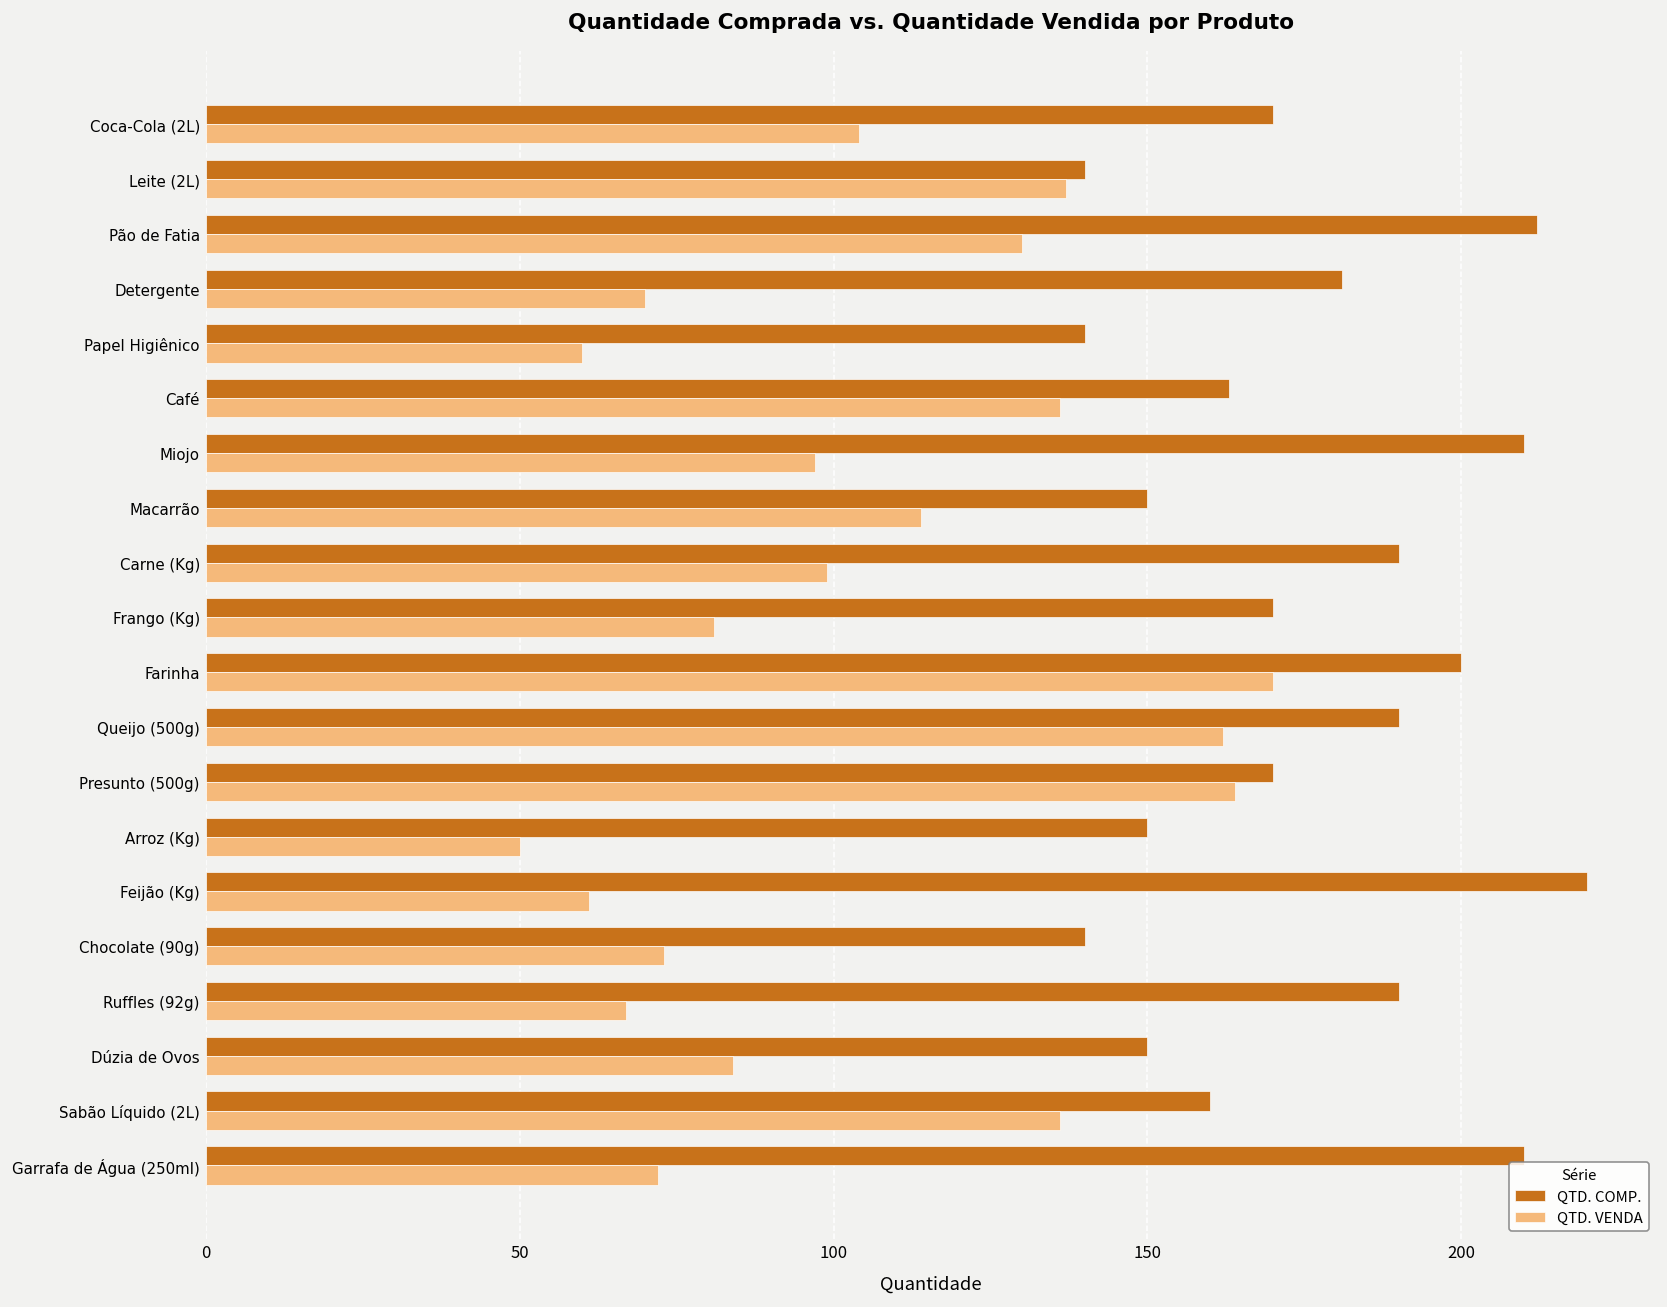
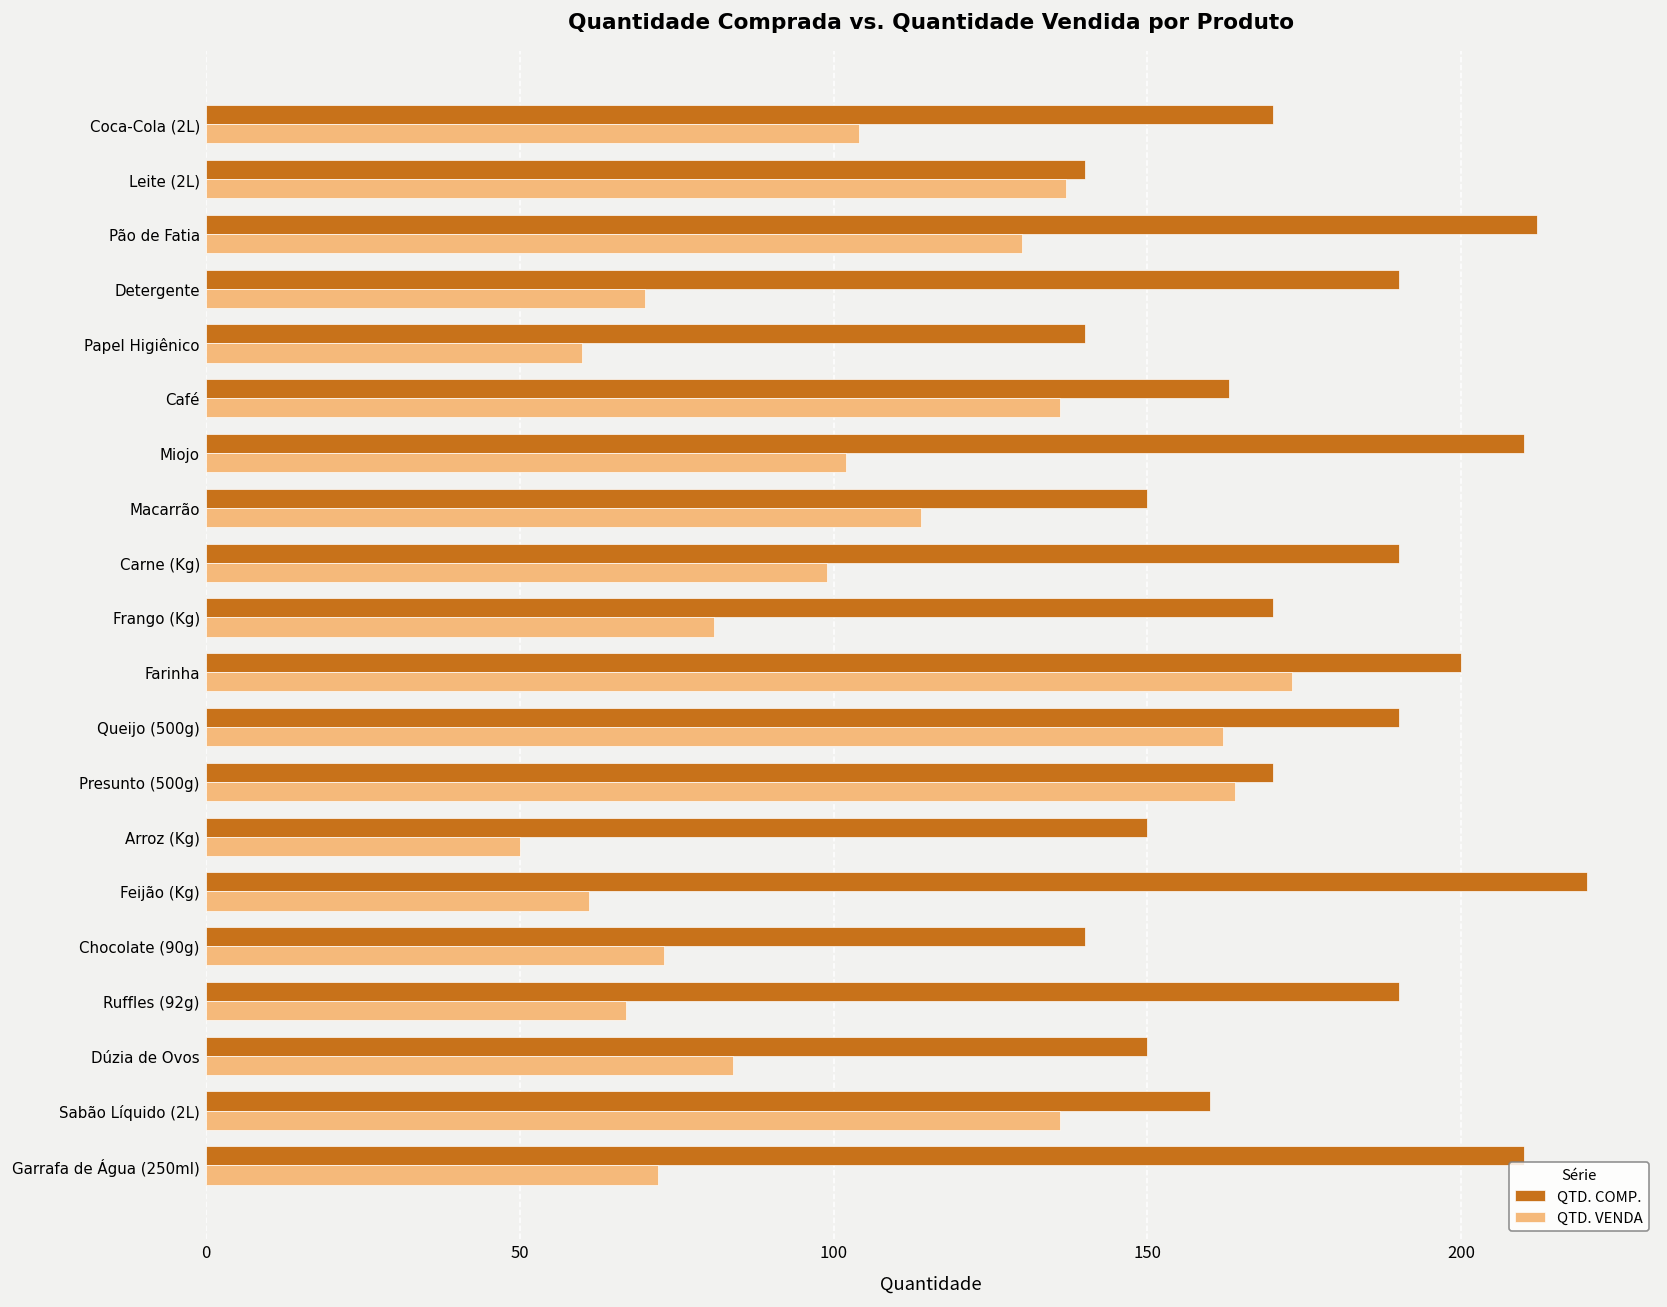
  {
    "QTD. COMP.": {
      "Coca-Cola (2L)": 170,
      "Leite (2L)": 140,
      "Pão de Fatia": 212,
-     "Detergente": 181,
+     "Detergente": 190,
      "Papel Higiênico": 140,
      "Café": 163,
      "Miojo": 210,
      "Macarrão": 150,
      "Carne (Kg)": 190,
      "Frango (Kg)": 170,
      "Farinha": 200,
      "Queijo (500g)": 190,
      "Presunto (500g)": 170,
      "Arroz (Kg)": 150,
      "Feijão (Kg)": 220,
      "Chocolate (90g)": 140,
      "Ruffles (92g)": 190,
      "Dúzia de Ovos": 150,
      "Sabão Líquido (2L)": 160,
      "Garrafa de Água (250ml)": 210
    },
    "QTD. VENDA": {
      "Coca-Cola (2L)": 104,
      "Leite (2L)": 137,
      "Pão de Fatia": 130,
      "Detergente": 70,
      "Papel Higiênico": 60,
      "Café": 136,
-     "Miojo": 97,
+     "Miojo": 102,
      "Macarrão": 114,
      "Carne (Kg)": 99,
      "Frango (Kg)": 81,
-     "Farinha": 170,
+     "Farinha": 173,
      "Queijo (500g)": 162,
      "Presunto (500g)": 164,
      "Arroz (Kg)": 50,
      "Feijão (Kg)": 61,
      "Chocolate (90g)": 73,
      "Ruffles (92g)": 67,
      "Dúzia de Ovos": 84,
      "Sabão Líquido (2L)": 136,
      "Garrafa de Água (250ml)": 72
    }
  }
